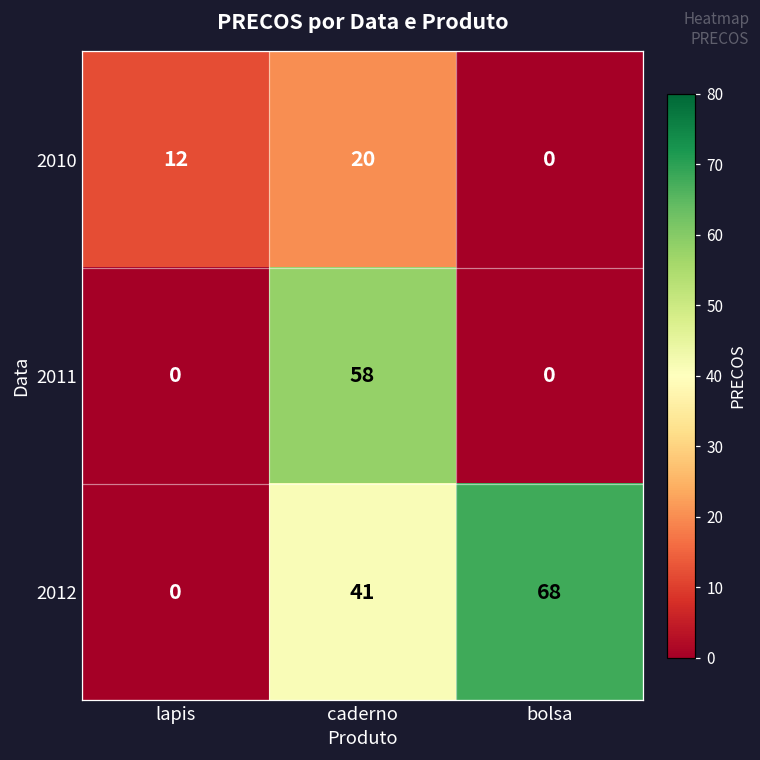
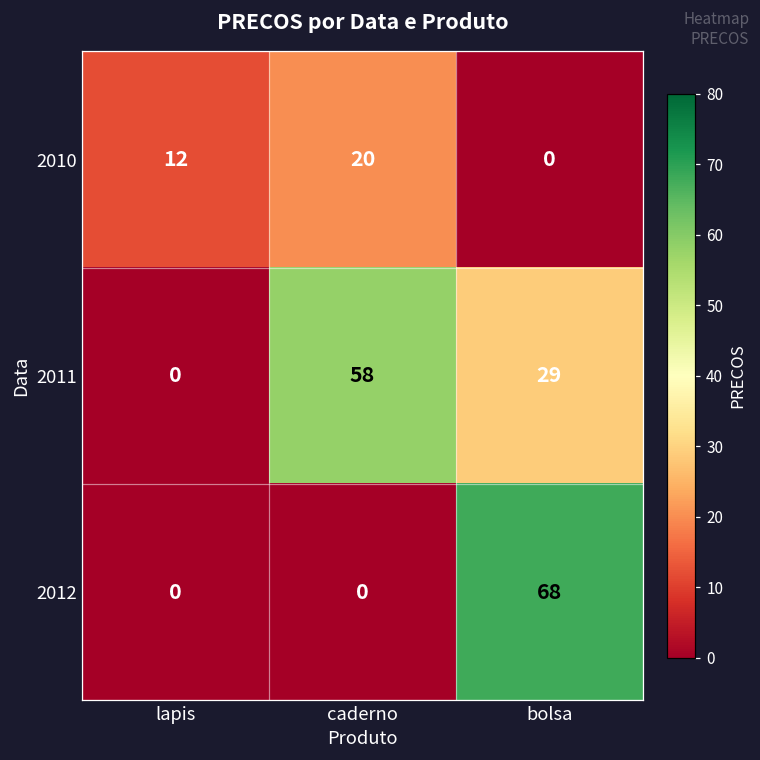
  {
    "2010": {
      "lapis": 12,
      "caderno": 20,
      "bolsa": 0
    },
    "2011": {
      "lapis": 0,
      "caderno": 58,
-     "bolsa": 0
+     "bolsa": 29
    },
    "2012": {
      "lapis": 0,
-     "caderno": 41,
+     "caderno": 0,
      "bolsa": 68
    }
  }
